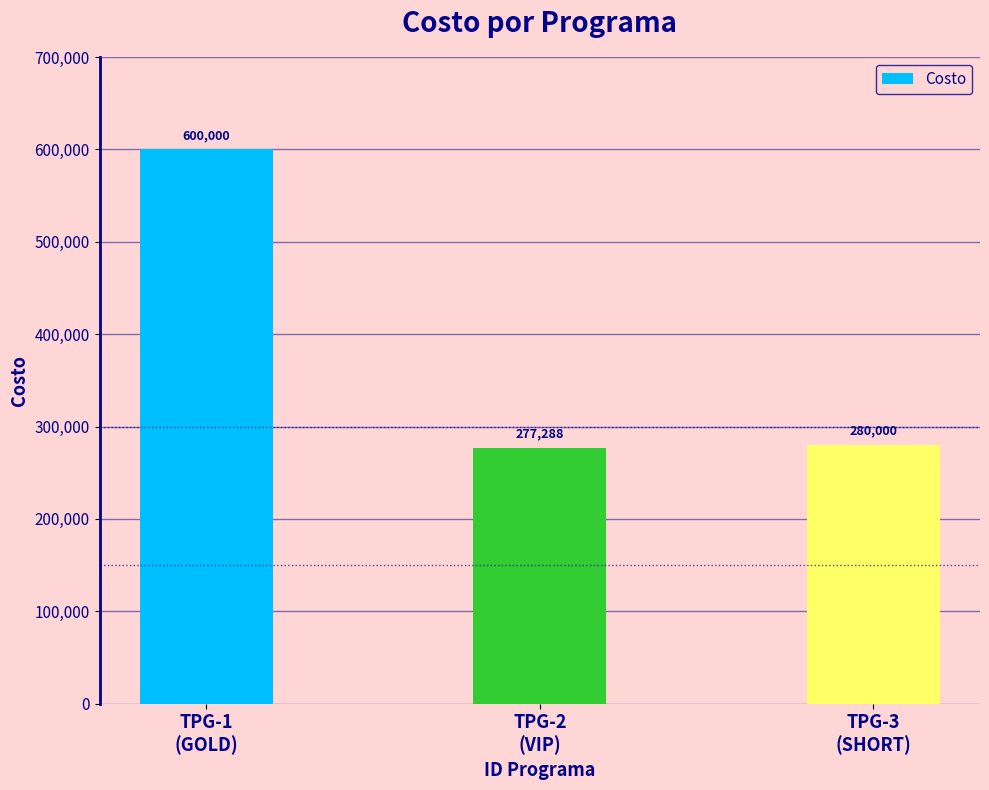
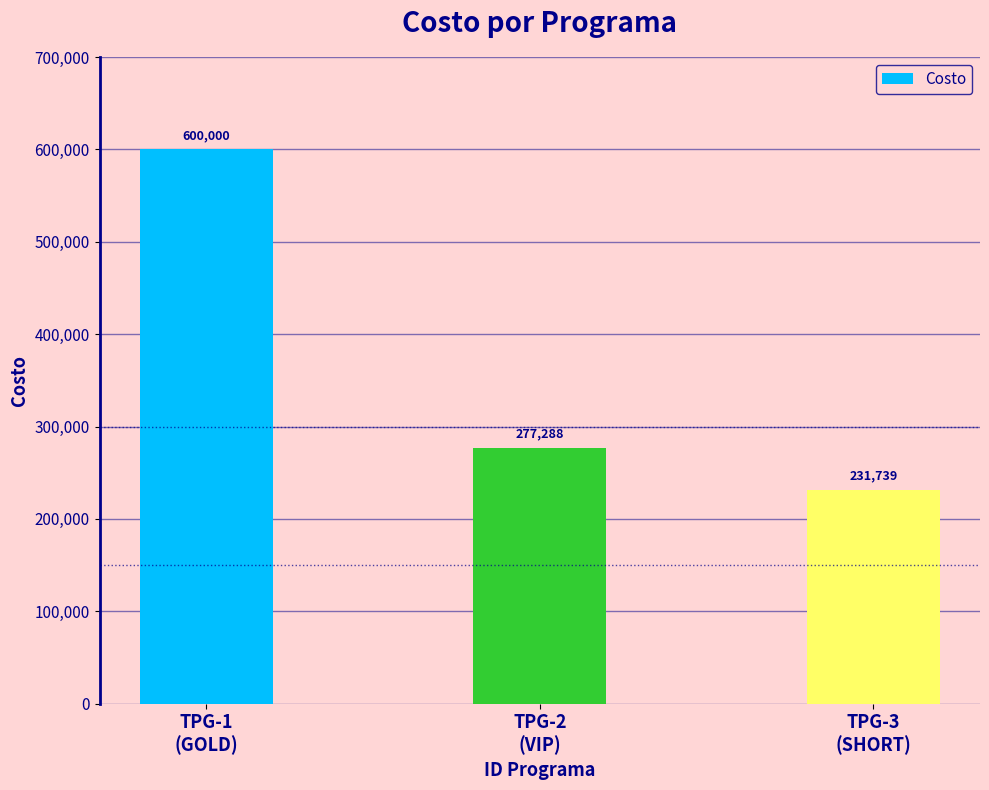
  {
    "TPG-1 (GOLD)": "600,000",
    "TPG-2 (VIP)": "277,288",
-   "TPG-3 (SHORT)": "280,000"
+   "TPG-3 (SHORT)": "231,739"
  }
